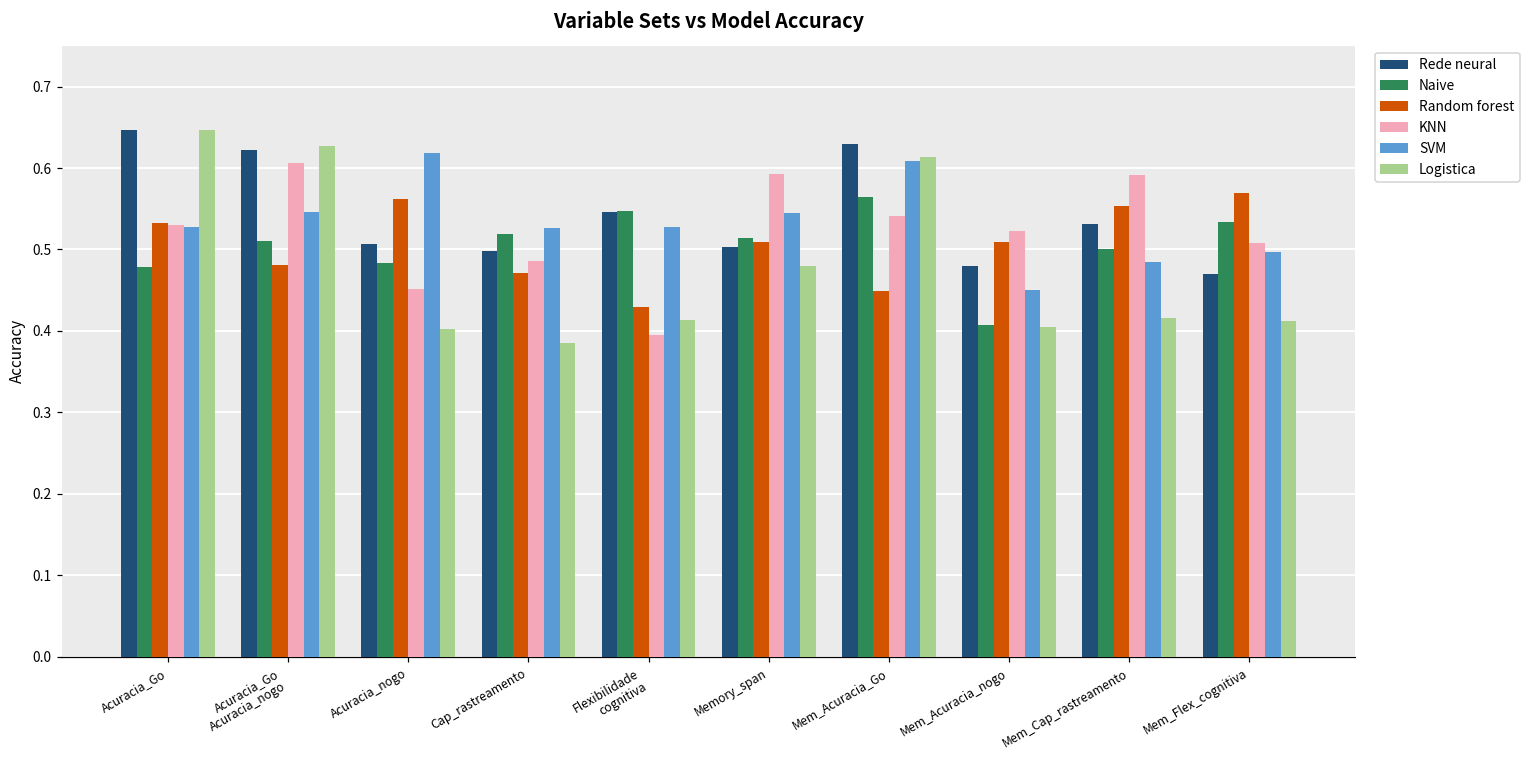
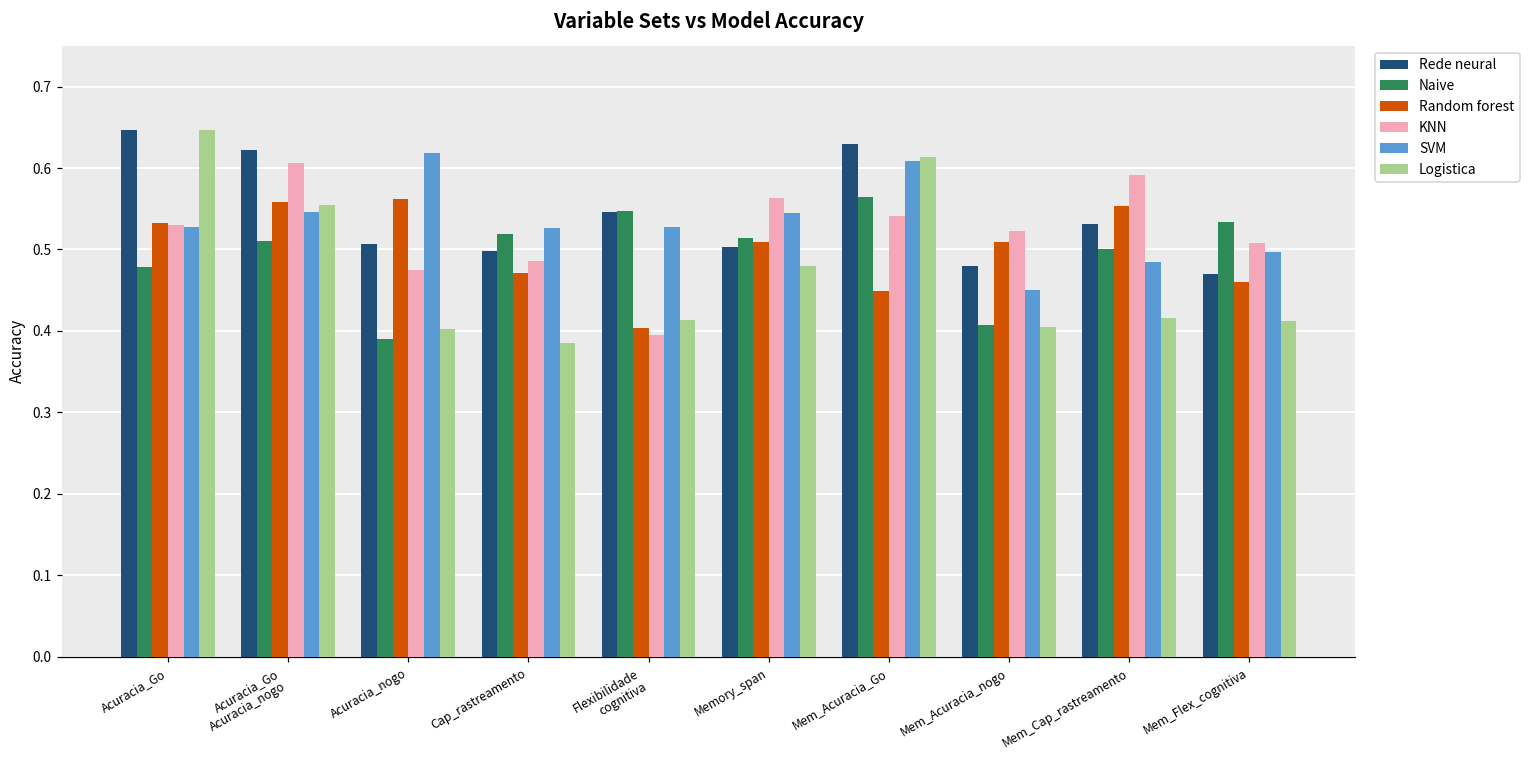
  {
    "Rede neural": {
      "Acuracia_Go": 0.65,
      "Acuracia_Go Acuracia_nogo": 0.62,
      "Acuracia_nogo": 0.51,
      "Cap_rastreamento": 0.50,
      "Flexibilidade cognitiva": 0.55,
      "Memory_span": 0.50,
      "Mem_Acuracia_Go": 0.63,
      "Mem_Acuracia_nogo": 0.48,
      "Mem_Cap_rastreamento": 0.53,
      "Mem_Flex_cognitiva": 0.47
    },
    "Naive": {
      "Acuracia_Go": 0.48,
      "Acuracia_Go Acuracia_nogo": 0.51,
-     "Acuracia_nogo": 0.48,
+     "Acuracia_nogo": 0.39,
      "Cap_rastreamento": 0.52,
      "Flexibilidade cognitiva": 0.55,
      "Memory_span": 0.51,
      "Mem_Acuracia_Go": 0.56,
      "Mem_Acuracia_nogo": 0.41,
      "Mem_Cap_rastreamento": 0.50,
      "Mem_Flex_cognitiva": 0.53
    },
    "Random forest": {
      "Acuracia_Go": 0.53,
-     "Acuracia_Go Acuracia_nogo": 0.48,
+     "Acuracia_Go Acuracia_nogo": 0.56,
      "Acuracia_nogo": 0.56,
      "Cap_rastreamento": 0.47,
-     "Flexibilidade cognitiva": 0.43,
+     "Flexibilidade cognitiva": 0.40,
      "Memory_span": 0.51,
      "Mem_Acuracia_Go": 0.45,
      "Mem_Acuracia_nogo": 0.51,
      "Mem_Cap_rastreamento": 0.55,
-     "Mem_Flex_cognitiva": 0.57
+     "Mem_Flex_cognitiva": 0.46
    },
    "KNN": {
      "Acuracia_Go": 0.53,
      "Acuracia_Go Acuracia_nogo": 0.61,
-     "Acuracia_nogo": 0.45,
+     "Acuracia_nogo": 0.47,
      "Cap_rastreamento": 0.49,
      "Flexibilidade cognitiva": 0.39,
-     "Memory_span": 0.59,
+     "Memory_span": 0.56,
      "Mem_Acuracia_Go": 0.54,
      "Mem_Acuracia_nogo": 0.52,
      "Mem_Cap_rastreamento": 0.59,
      "Mem_Flex_cognitiva": 0.51
    },
    "SVM": {
      "Acuracia_Go": 0.53,
      "Acuracia_Go Acuracia_nogo": 0.55,
      "Acuracia_nogo": 0.62,
      "Cap_rastreamento": 0.53,
      "Flexibilidade cognitiva": 0.53,
      "Memory_span": 0.54,
      "Mem_Acuracia_Go": 0.61,
      "Mem_Acuracia_nogo": 0.45,
      "Mem_Cap_rastreamento": 0.48,
      "Mem_Flex_cognitiva": 0.50
    },
    "Logistica": {
      "Acuracia_Go": 0.65,
-     "Acuracia_Go Acuracia_nogo": 0.63,
+     "Acuracia_Go Acuracia_nogo": 0.55,
      "Acuracia_nogo": 0.40,
      "Cap_rastreamento": 0.39,
      "Flexibilidade cognitiva": 0.41,
      "Memory_span": 0.48,
      "Mem_Acuracia_Go": 0.61,
      "Mem_Acuracia_nogo": 0.41,
      "Mem_Cap_rastreamento": 0.42,
      "Mem_Flex_cognitiva": 0.41
    }
  }
